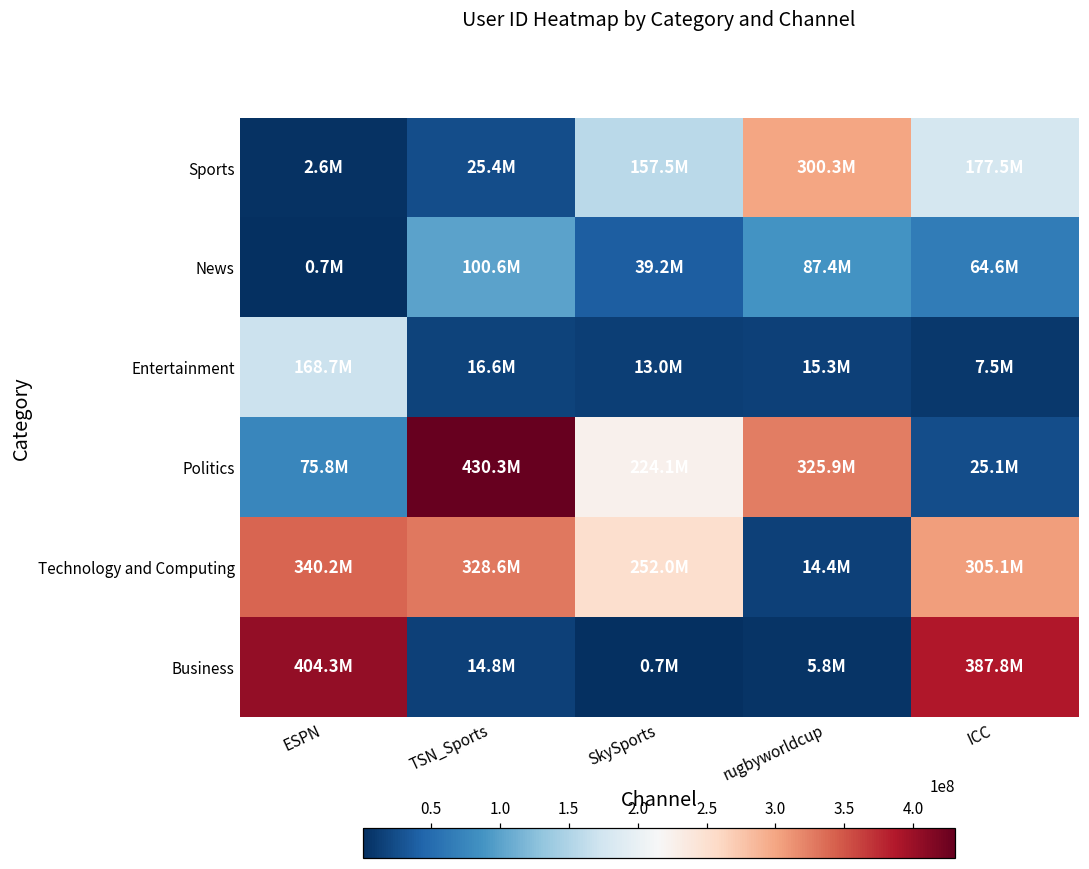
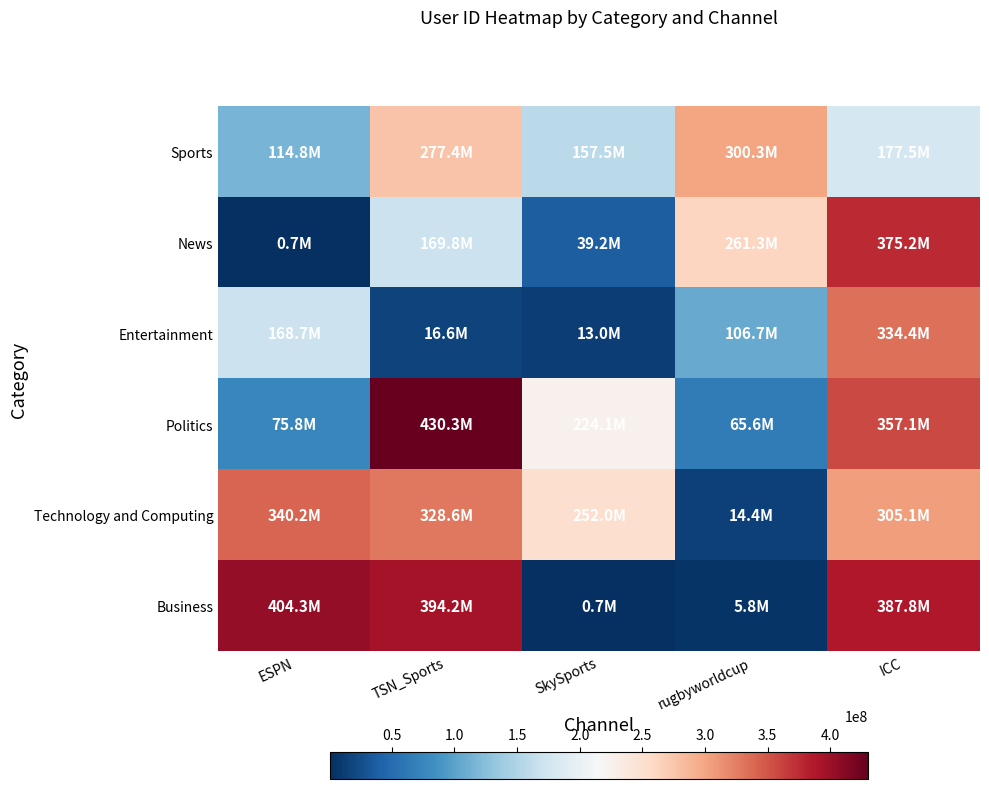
  {
    "Sports": {
-     "ESPN": "2.6M",
-     "TSN_Sports": "25.4M",
+     "ESPN": "114.8M",
+     "TSN_Sports": "277.4M",
      "SkySports": "157.5M",
      "rugbyworldcup": "300.3M"
    },
    "News": {
      "ESPN": "0.7M",
-     "TSN_Sports": "100.6M",
+     "TSN_Sports": "169.8M",
      "SkySports": "39.2M",
-     "rugbyworldcup": "87.4M",
-     "ICC": "64.6M"
+     "rugbyworldcup": "261.3M",
+     "ICC": "375.2M"
    },
    "Entertainment": {
      "ESPN": "168.7M",
      "TSN_Sports": "16.6M",
      "SkySports": "13.0M",
-     "rugbyworldcup": "15.3M",
-     "ICC": "7.5M"
+     "rugbyworldcup": "106.7M",
+     "ICC": "334.4M"
    },
    "Politics": {
      "ESPN": "75.8M",
      "TSN_Sports": "430.3M",
-     "rugbyworldcup": "325.9M",
-     "ICC": "25.1M"
+     "rugbyworldcup": "65.6M",
+     "ICC": "357.1M"
    },
    "Technology and Computing": {
      "ESPN": "340.2M",
      "TSN_Sports": "328.6M",
      "SkySports": "252.0M",
      "rugbyworldcup": "14.4M",
      "ICC": "305.1M"
    },
    "Business": {
      "ESPN": "404.3M",
-     "TSN_Sports": "14.8M",
+     "TSN_Sports": "394.2M",
      "SkySports": "0.7M",
      "rugbyworldcup": "5.8M",
      "ICC": "387.8M"
    }
  }
